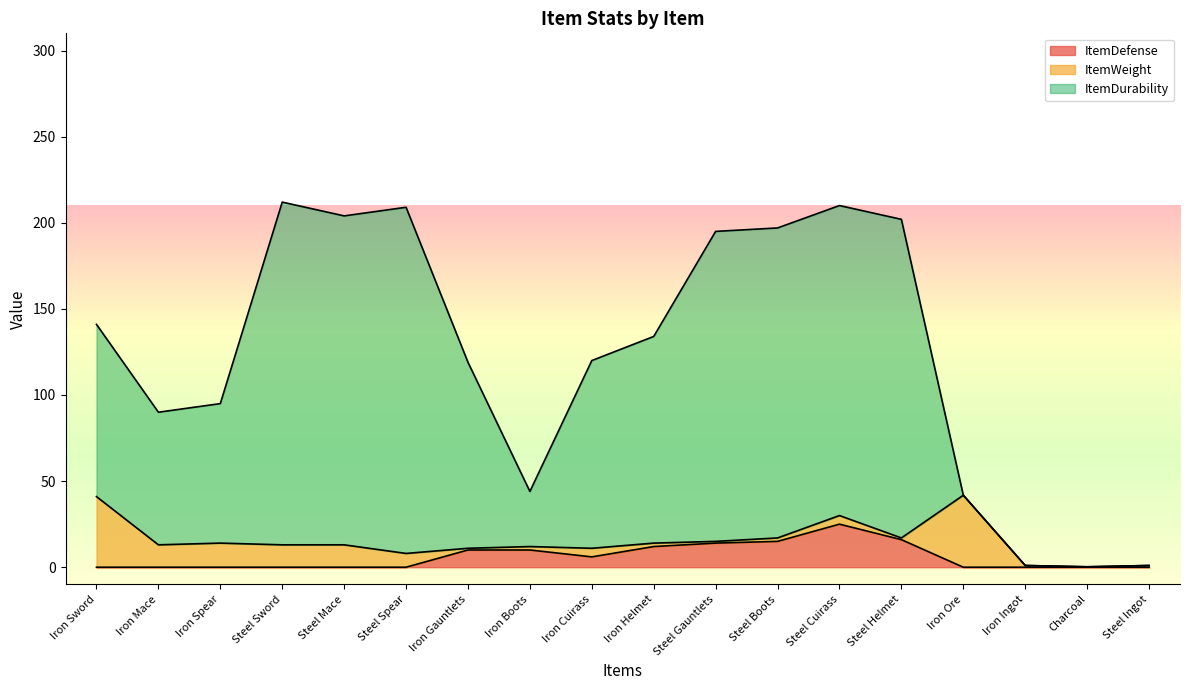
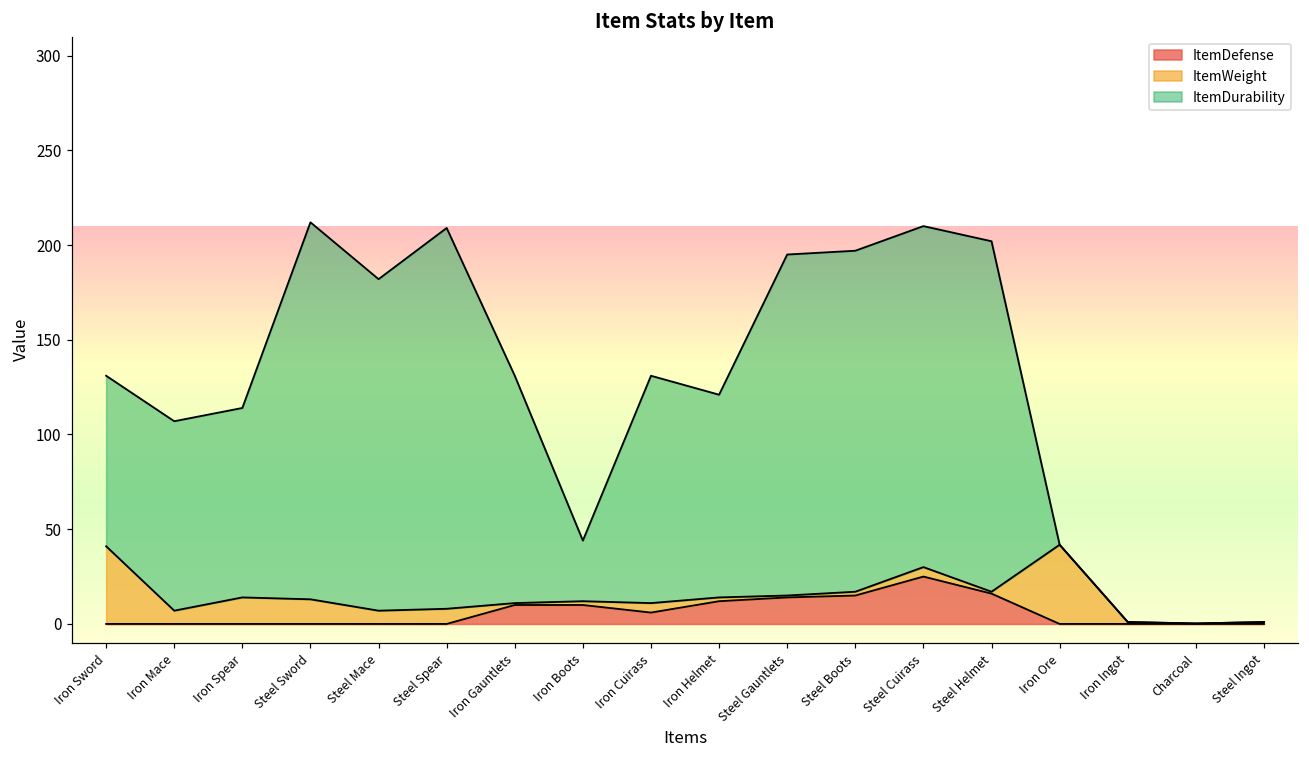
  {
    "ItemDefense": {
      "Iron Sword": 0,
      "Iron Mace": 0,
      "Iron Spear": 0,
      "Steel Sword": 0,
      "Steel Mace": 0,
      "Steel Spear": 0,
      "Iron Boots": 10,
      "Iron Cuirass": 6,
      "Iron Helmet": 12,
      "Steel Boots": 15,
      "Steel Cuirass": 25,
      "Iron Ore": 0
    },
    "ItemWeight": {
      "Iron Sword": 41,
-     "Iron Mace": 13,
+     "Iron Mace": 7,
      "Iron Spear": 14,
      "Steel Sword": 13,
-     "Steel Mace": 13,
+     "Steel Mace": 7,
      "Steel Spear": 8,
      "Iron Boots": 2,
      "Iron Cuirass": 5,
      "Iron Helmet": 2,
      "Steel Boots": 2,
      "Steel Cuirass": 5
    },
    "ItemDurability": {
-     "Iron Sword": 100,
-     "Iron Mace": 77,
-     "Iron Spear": 81,
+     "Iron Sword": 90,
+     "Iron Mace": 100,
+     "Iron Spear": 100,
      "Steel Sword": 199,
-     "Steel Mace": 191,
+     "Steel Mace": 175,
      "Steel Spear": 201,
-     "Iron Gauntlets": 108,
+     "Iron Gauntlets": 120,
      "Iron Boots": 32,
-     "Iron Cuirass": 109,
-     "Iron Helmet": 120,
+     "Iron Cuirass": 120,
+     "Iron Helmet": 107,
      "Steel Gauntlets": 180,
      "Steel Boots": 180,
      "Steel Cuirass": 180,
      "Steel Helmet": 185
    }
  }
